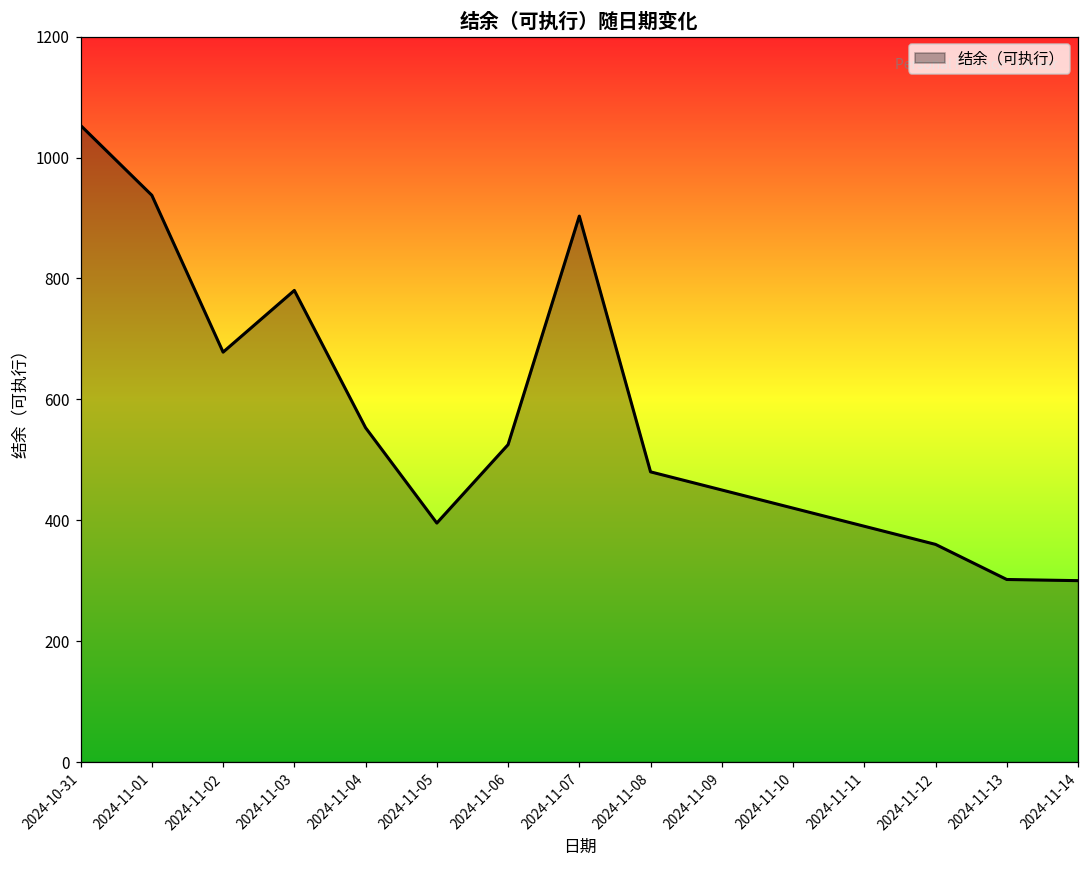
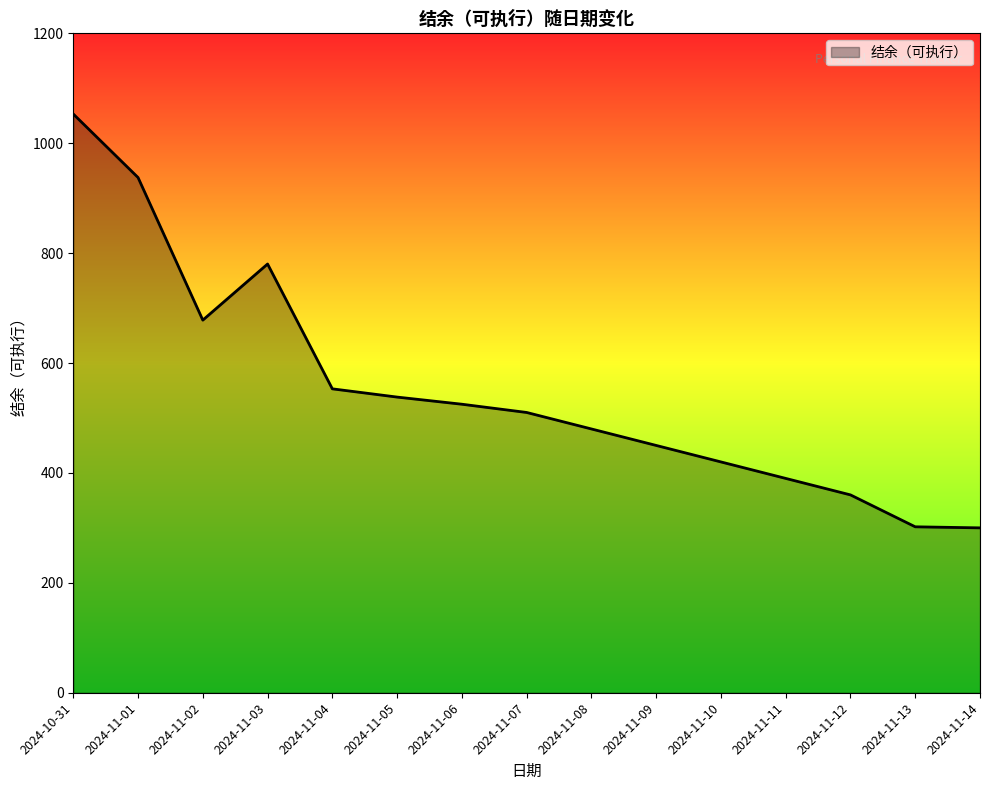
  {
    "2024-10-31": 1050,
    "2024-11-01": 940,
    "2024-11-02": 680,
    "2024-11-03": 780,
    "2024-11-04": 550,
-   "2024-11-05": 400,
+   "2024-11-05": 540,
    "2024-11-06": 530,
-   "2024-11-07": 900,
+   "2024-11-07": 510,
    "2024-11-08": 480,
    "2024-11-09": 450,
    "2024-11-10": 420,
    "2024-11-11": 390,
    "2024-11-12": 360,
    "2024-11-13": 300,
    "2024-11-14": 300
  }
